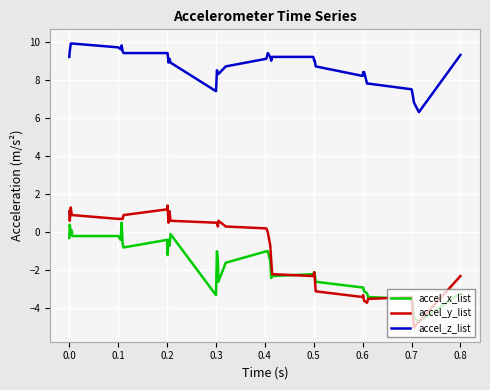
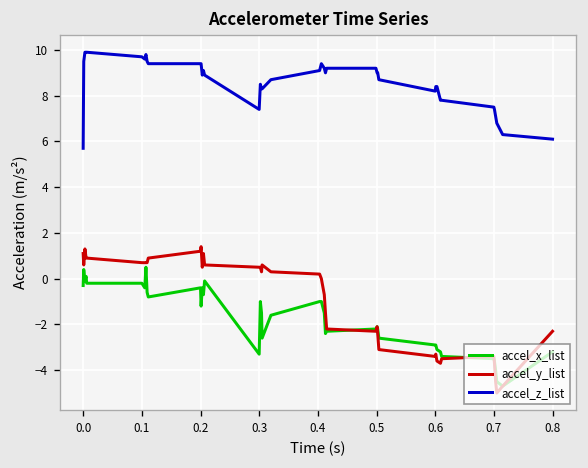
  {
    "accel_x_list": {
      "0.0": -0.3,
      "0.1": -0.2,
      "0.2": -0.4,
      "0.3": -3.3,
      "0.6": -2.9
    },
    "accel_y_list": {
      "0.0": 1.1,
      "0.1": 0.7,
      "0.2": 1.2,
      "0.3": 0.5,
      "0.6": -3.4,
      "0.8": -2.3
    },
    "accel_z_list": {
-     "0.0": 9.2,
+     "0.0": 5.7,
      "0.1": 9.7,
      "0.2": 9.4,
      "0.3": 7.4,
      "0.6": 8.2,
      "0.7": 7.5,
-     "0.8": 9.3
+     "0.8": 6.1
    }
  }
